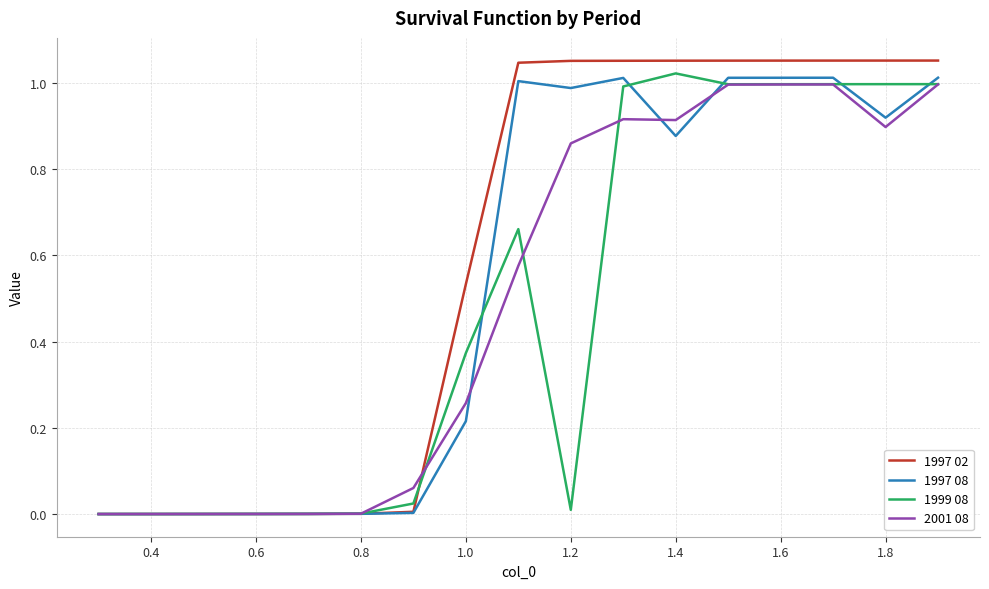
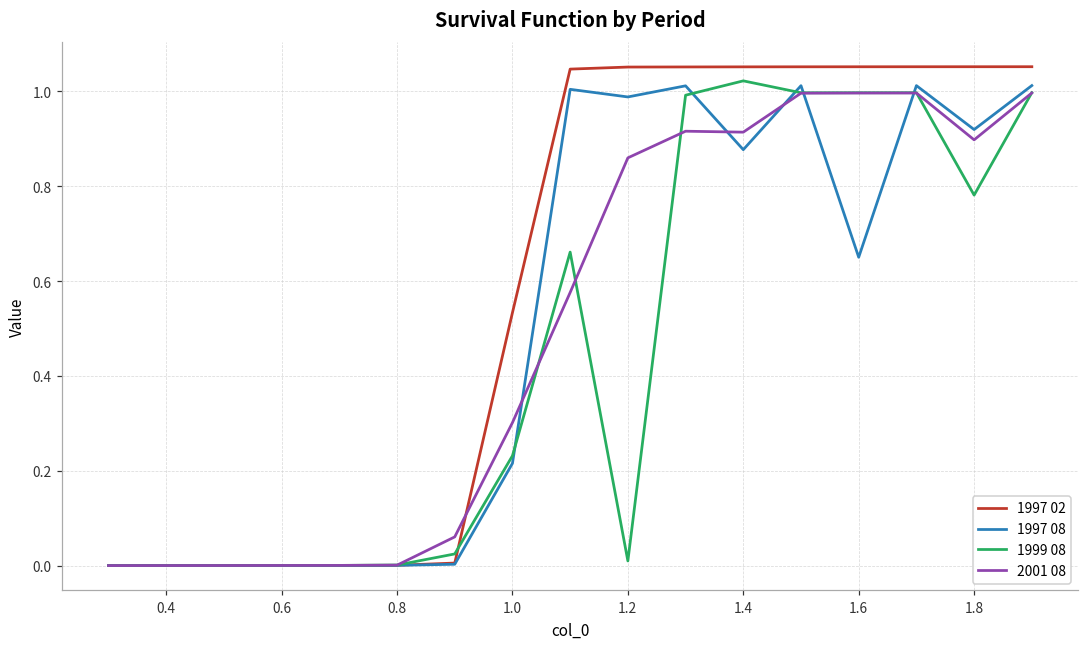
  {
    "1997 02": {
      "1.0": 0.53,
      "1.2": 1.05,
      "1.4": 1.05,
      "1.6": 1.05,
      "1.8": 1.05
    },
    "1997 08": {
      "1.0": 0.22,
      "1.2": 0.99,
      "1.4": 0.88,
-     "1.6": 1.01,
+     "1.6": 0.65,
      "1.8": 0.92
    },
    "1999 08": {
-     "1.0": 0.37,
+     "1.0": 0.23,
      "1.2": 0.01,
      "1.4": 1.02,
-     "1.8": 1.00
+     "1.8": 0.78
    },
    "2001 08": {
-     "1.0": 0.26,
+     "1.0": 0.30,
      "1.2": 0.86,
      "1.4": 0.91,
      "1.8": 0.90
    }
  }
